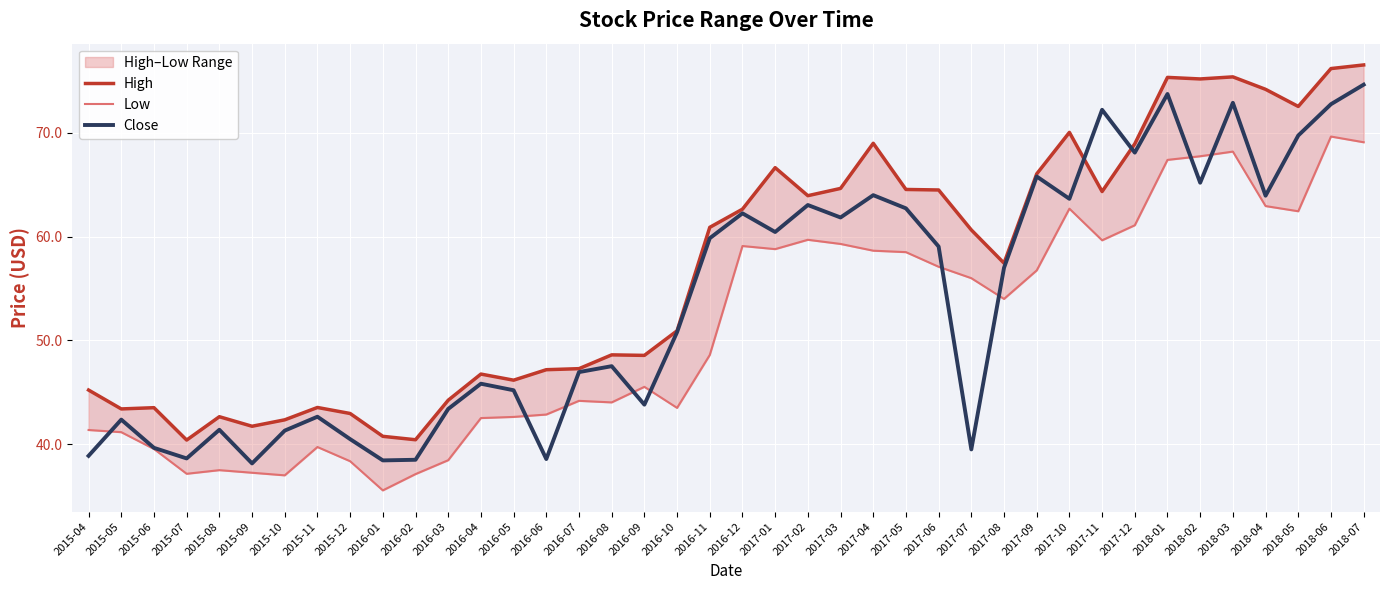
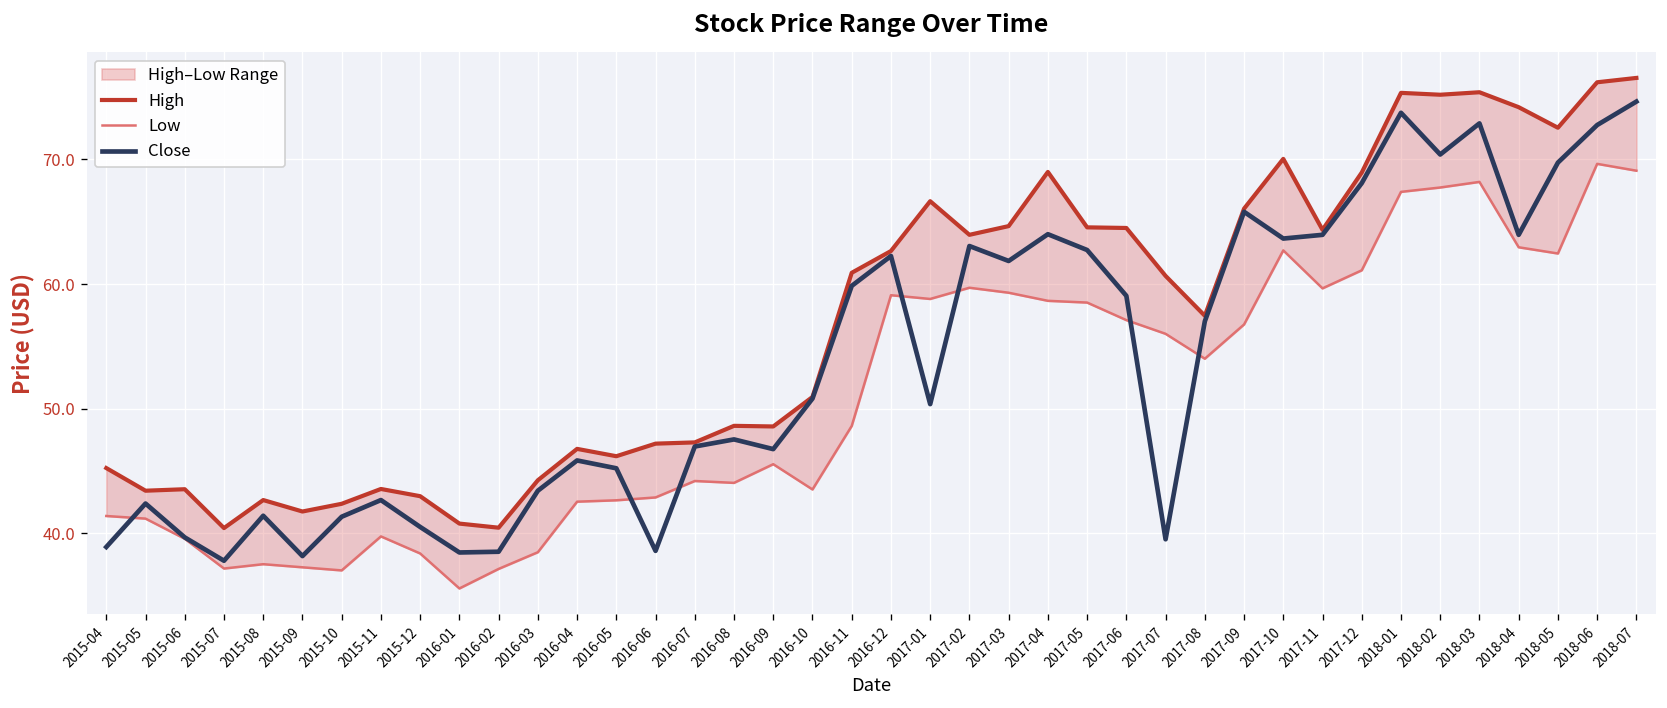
  {
    "Close": {
      "2015-04": 38.9,
      "2015-05": 42.4,
-     "2015-07": 38.6,
+     "2015-07": 37.8,
      "2015-08": 41.4,
      "2015-09": 38.2,
      "2015-10": 41.3,
      "2015-11": 42.7,
      "2015-12": 40.5,
      "2016-01": 38.4,
      "2016-02": 38.5,
      "2016-03": 43.4,
      "2016-04": 45.8,
      "2016-05": 45.2,
      "2016-06": 38.6,
      "2016-07": 47.0,
      "2016-08": 47.5,
-     "2016-09": 43.8,
+     "2016-09": 46.7,
      "2016-11": 59.8,
      "2016-12": 62.3,
-     "2017-01": 60.5,
+     "2017-01": 50.4,
      "2017-02": 63.0,
      "2017-03": 61.8,
      "2017-04": 64.0,
      "2017-05": 62.7,
      "2017-06": 59.0,
      "2017-07": 39.5,
      "2017-08": 57.0,
      "2017-09": 65.8,
      "2017-10": 63.7,
-     "2017-11": 72.2,
+     "2017-11": 64.0,
      "2017-12": 68.1,
      "2018-01": 73.8,
-     "2018-02": 65.2,
+     "2018-02": 70.4,
      "2018-03": 72.9,
      "2018-04": 64.0,
      "2018-05": 69.8,
      "2018-06": 72.8,
      "2018-07": 74.7
    }
  }
